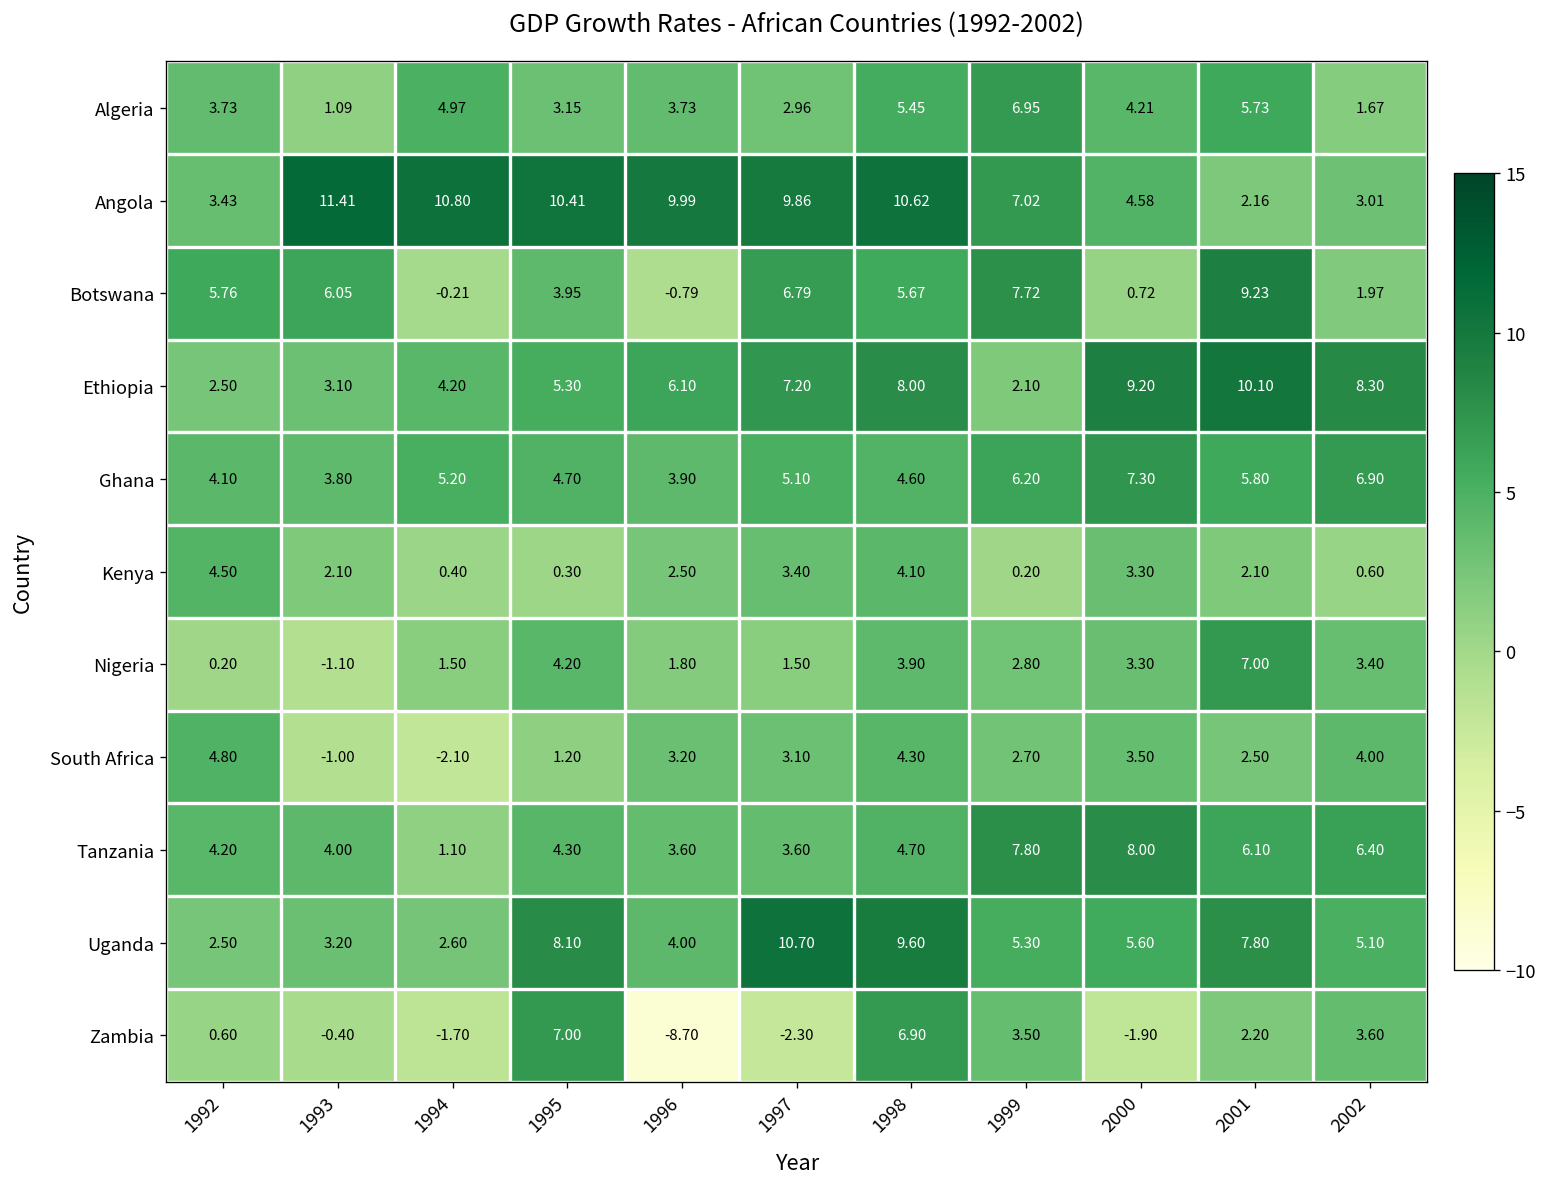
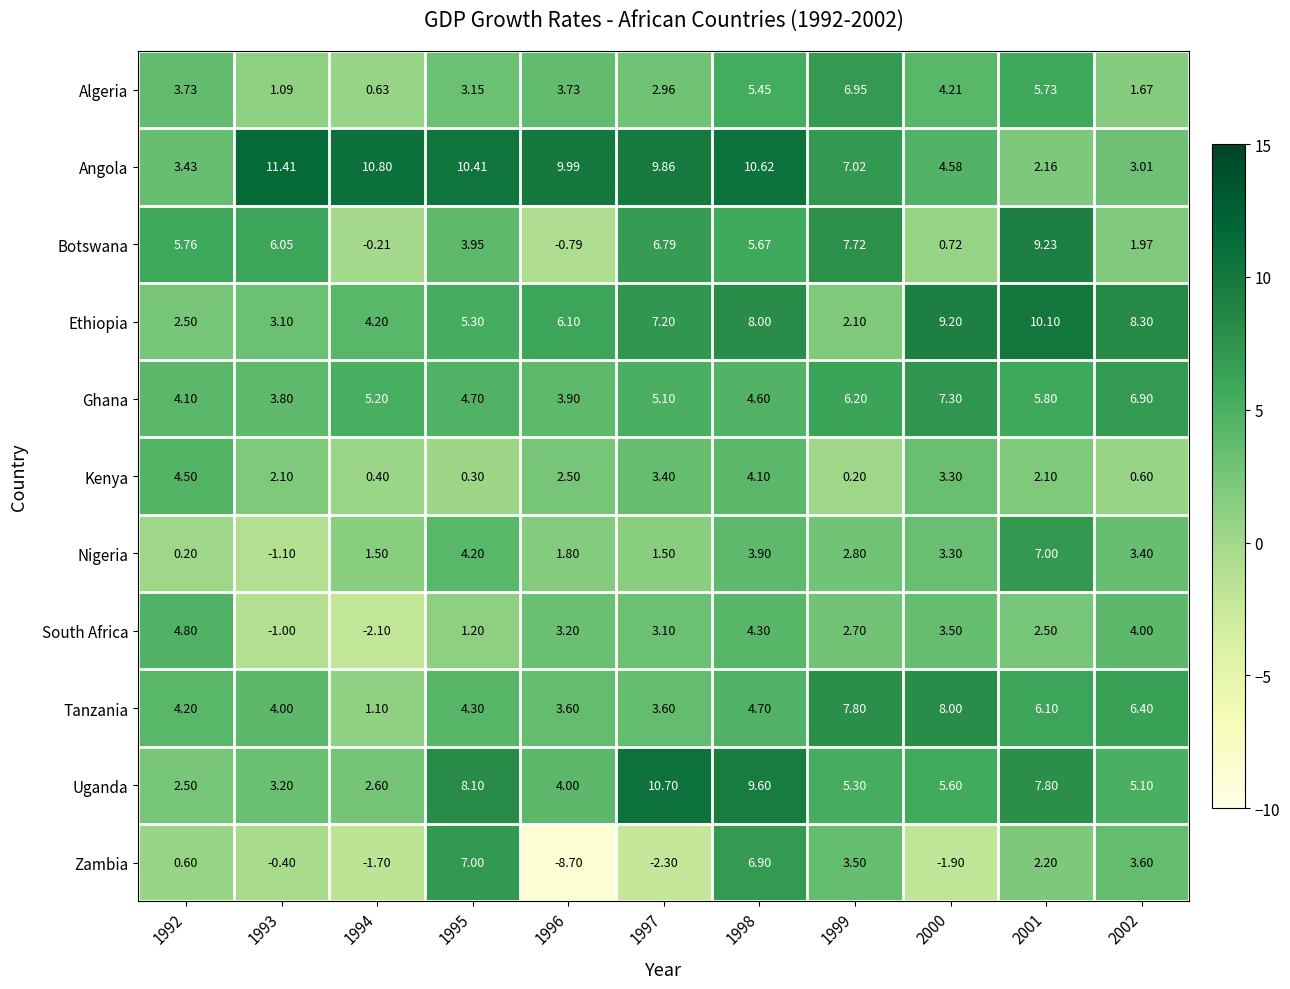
  {
    "Algeria": {
      "1992": 3.73,
      "1993": 1.09,
-     "1994": 4.97,
+     "1994": 0.63,
      "1995": 3.15,
      "1996": 3.73,
      "1997": 2.96,
      "1998": 5.45,
      "1999": 6.95,
      "2000": 4.21,
      "2001": 5.73,
      "2002": 1.67
    },
    "Angola": {
      "1992": 3.43,
      "1993": 11.41,
      "1994": 10.80,
      "1995": 10.41,
      "1996": 9.99,
      "1997": 9.86,
      "1998": 10.62,
      "1999": 7.02,
      "2000": 4.58,
      "2001": 2.16,
      "2002": 3.01
    },
    "Botswana": {
      "1992": 5.76,
      "1993": 6.05,
      "1994": -0.21,
      "1995": 3.95,
      "1996": -0.79,
      "1997": 6.79,
      "1998": 5.67,
      "1999": 7.72,
      "2000": 0.72,
      "2001": 9.23,
      "2002": 1.97
    },
    "Ethiopia": {
      "1992": 2.50,
      "1993": 3.10,
      "1994": 4.20,
      "1995": 5.30,
      "1996": 6.10,
      "1997": 7.20,
      "1998": 8.00,
      "1999": 2.10,
      "2000": 9.20,
      "2001": 10.10,
      "2002": 8.30
    },
    "Ghana": {
      "1992": 4.10,
      "1993": 3.80,
      "1994": 5.20,
      "1995": 4.70,
      "1996": 3.90,
      "1997": 5.10,
      "1998": 4.60,
      "1999": 6.20,
      "2000": 7.30,
      "2001": 5.80,
      "2002": 6.90
    },
    "Kenya": {
      "1992": 4.50,
      "1993": 2.10,
      "1994": 0.40,
      "1995": 0.30,
      "1996": 2.50,
      "1997": 3.40,
      "1998": 4.10,
      "1999": 0.20,
      "2000": 3.30,
      "2001": 2.10,
      "2002": 0.60
    },
    "Nigeria": {
      "1992": 0.20,
      "1993": -1.10,
      "1994": 1.50,
      "1995": 4.20,
      "1996": 1.80,
      "1997": 1.50,
      "1998": 3.90,
      "1999": 2.80,
      "2000": 3.30,
      "2001": 7.00,
      "2002": 3.40
    },
    "South Africa": {
      "1992": 4.80,
      "1993": -1.00,
      "1994": -2.10,
      "1995": 1.20,
      "1996": 3.20,
      "1997": 3.10,
      "1998": 4.30,
      "1999": 2.70,
      "2000": 3.50,
      "2001": 2.50,
      "2002": 4.00
    },
    "Tanzania": {
      "1992": 4.20,
      "1993": 4.00,
      "1994": 1.10,
      "1995": 4.30,
      "1996": 3.60,
      "1997": 3.60,
      "1998": 4.70,
      "1999": 7.80,
      "2000": 8.00,
      "2001": 6.10,
      "2002": 6.40
    },
    "Uganda": {
      "1992": 2.50,
      "1993": 3.20,
      "1994": 2.60,
      "1995": 8.10,
      "1996": 4.00,
      "1997": 10.70,
      "1998": 9.60,
      "1999": 5.30,
      "2000": 5.60,
      "2001": 7.80,
      "2002": 5.10
    },
    "Zambia": {
      "1992": 0.60,
      "1993": -0.40,
      "1994": -1.70,
      "1995": 7.00,
      "1996": -8.70,
      "1997": -2.30,
      "1998": 6.90,
      "1999": 3.50,
      "2000": -1.90,
      "2001": 2.20,
      "2002": 3.60
    }
  }
